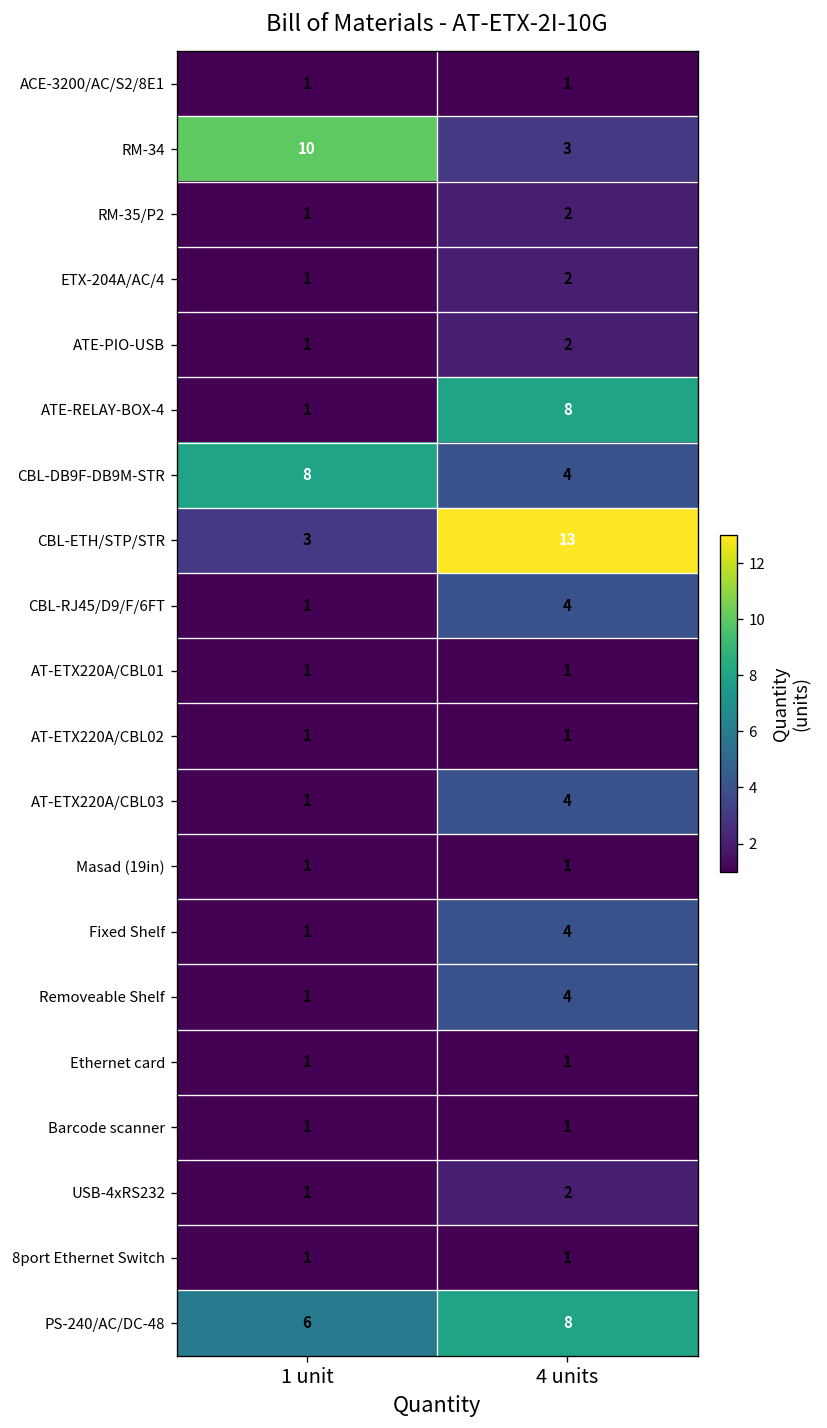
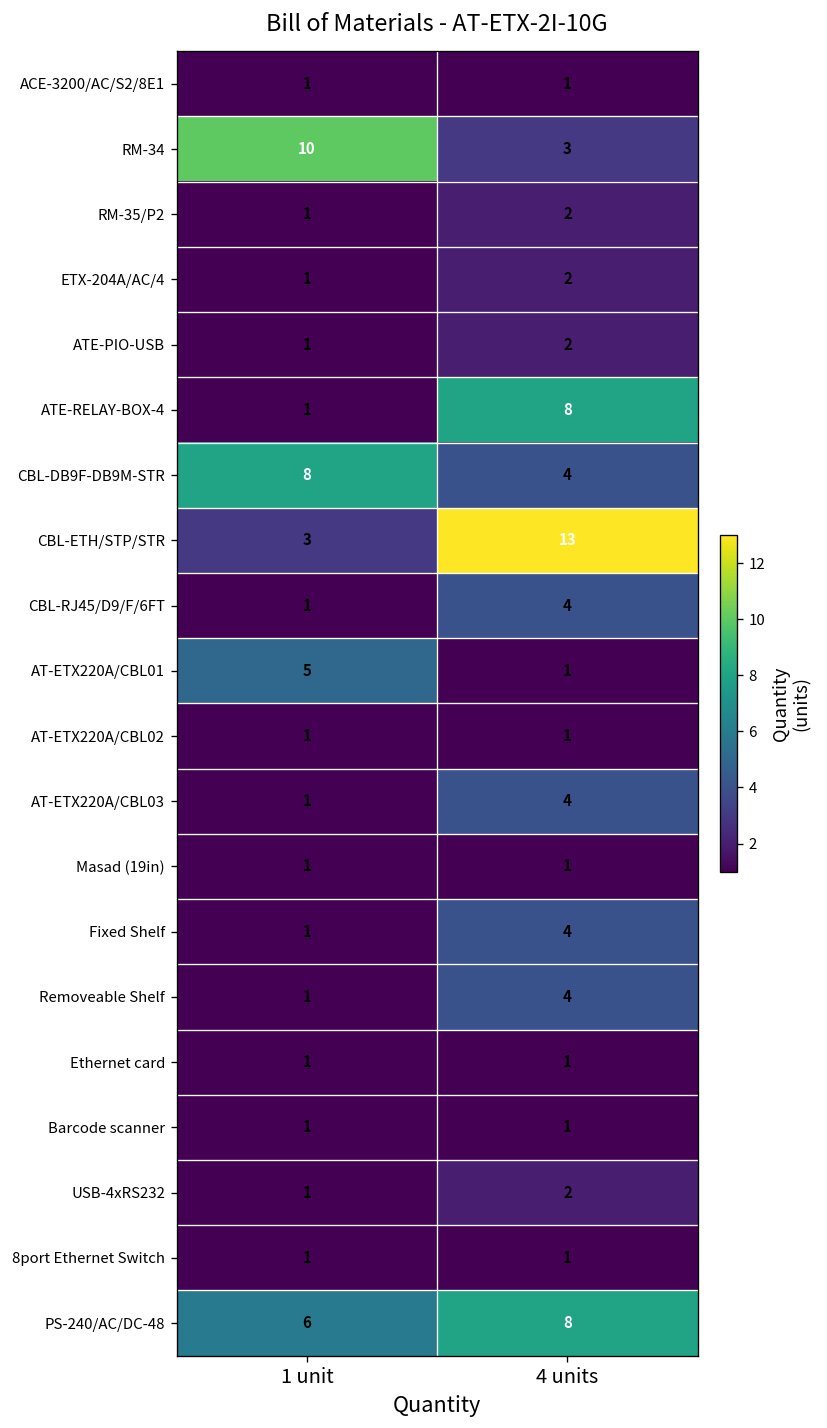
  {
    "ACE-3200/AC/S2/8E1": {
      "1 unit": 1,
      "4 units": 1
    },
    "RM-34": {
      "1 unit": 10,
      "4 units": 3
    },
    "RM-35/P2": {
      "1 unit": 1,
      "4 units": 2
    },
    "ETX-204A/AC/4": {
      "1 unit": 1,
      "4 units": 2
    },
    "ATE-PIO-USB": {
      "1 unit": 1,
      "4 units": 2
    },
    "ATE-RELAY-BOX-4": {
      "1 unit": 1,
      "4 units": 8
    },
    "CBL-DB9F-DB9M-STR": {
      "1 unit": 8,
      "4 units": 4
    },
    "CBL-ETH/STP/STR": {
      "1 unit": 3,
      "4 units": 13
    },
    "CBL-RJ45/D9/F/6FT": {
      "1 unit": 1,
      "4 units": 4
    },
    "AT-ETX220A/CBL01": {
-     "1 unit": 1,
+     "1 unit": 5,
      "4 units": 1
    },
    "AT-ETX220A/CBL02": {
      "1 unit": 1,
      "4 units": 1
    },
    "AT-ETX220A/CBL03": {
      "1 unit": 1,
      "4 units": 4
    },
    "Masad (19in)": {
      "1 unit": 1,
      "4 units": 1
    },
    "Fixed Shelf": {
      "1 unit": 1,
      "4 units": 4
    },
    "Removeable Shelf": {
      "1 unit": 1,
      "4 units": 4
    },
    "Ethernet card": {
      "1 unit": 1,
      "4 units": 1
    },
    "Barcode scanner": {
      "1 unit": 1,
      "4 units": 1
    },
    "USB-4xRS232": {
      "1 unit": 1,
      "4 units": 2
    },
    "8port Ethernet Switch": {
      "1 unit": 1,
      "4 units": 1
    },
    "PS-240/AC/DC-48": {
      "1 unit": 6,
      "4 units": 8
    }
  }
